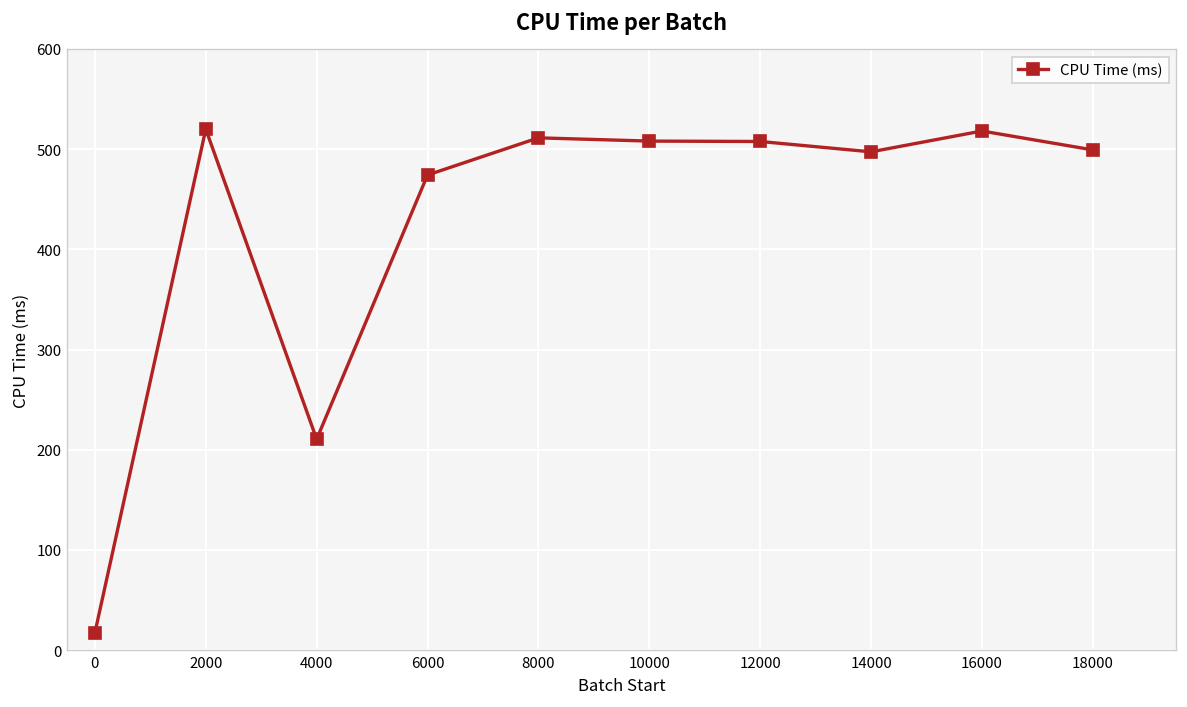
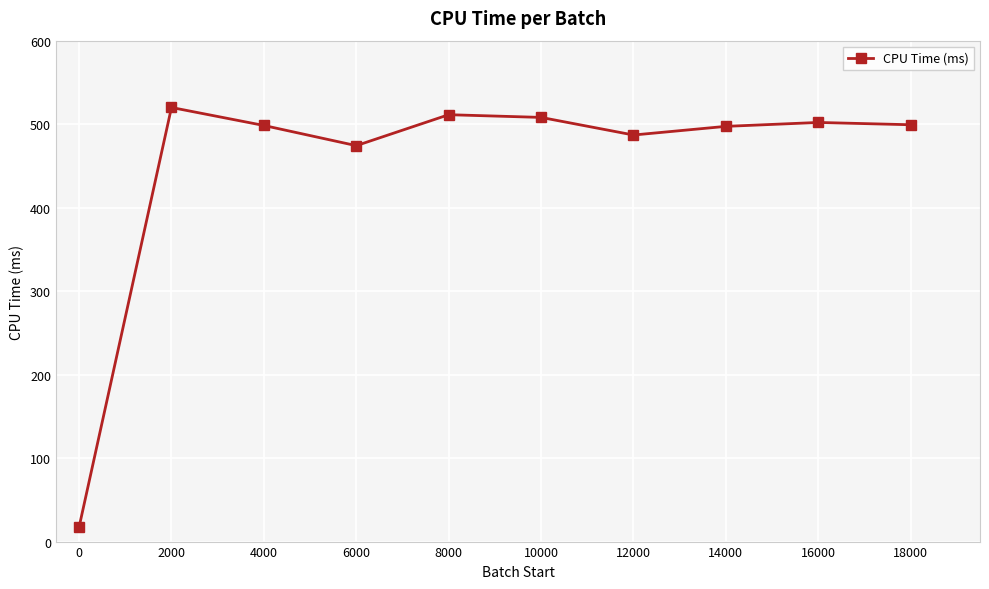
  {
    "0": 20,
    "2000": 520,
-   "4000": 210,
+   "4000": 500,
    "6000": 470,
    "8000": 510,
    "10000": 510,
-   "12000": 510,
+   "12000": 490,
    "14000": 500,
-   "16000": 520,
+   "16000": 500,
    "18000": 500
  }
